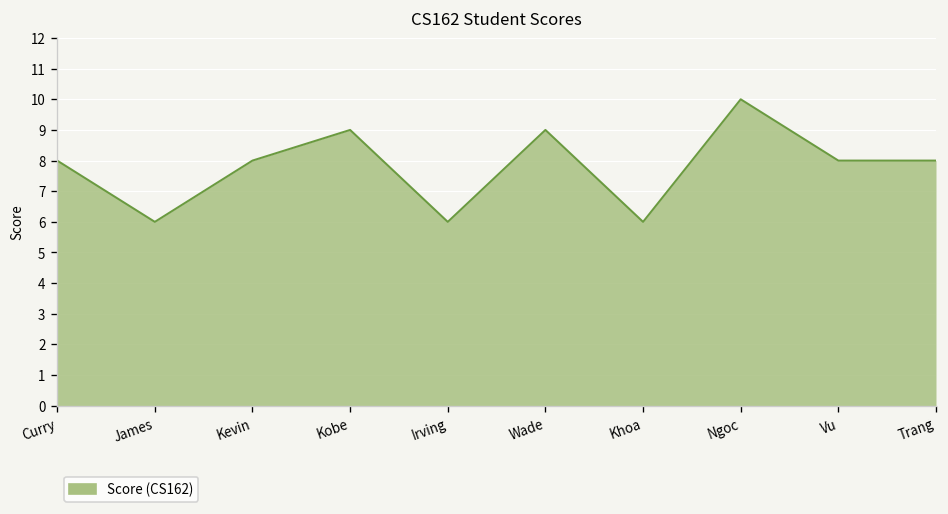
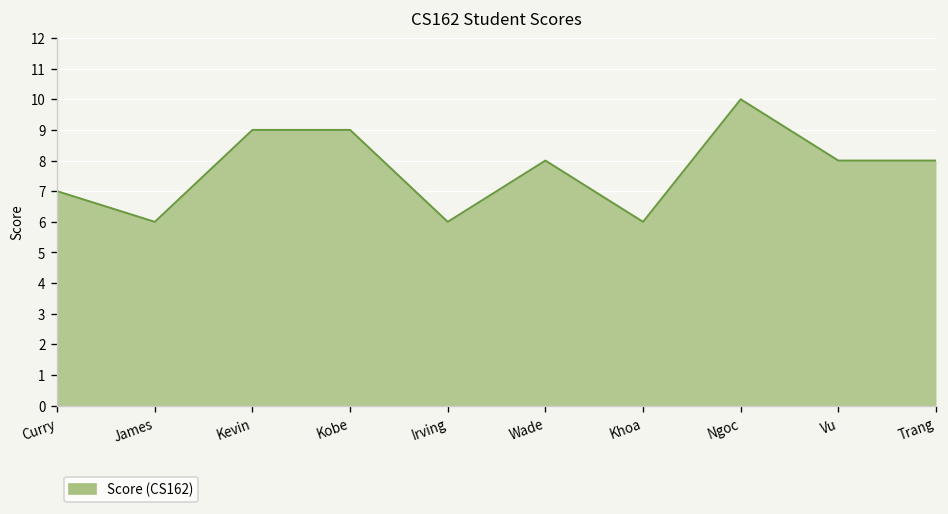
  {
-   "Curry": 8,
+   "Curry": 7,
    "James": 6,
-   "Kevin": 8,
+   "Kevin": 9,
    "Kobe": 9,
    "Irving": 6,
-   "Wade": 9,
+   "Wade": 8,
    "Khoa": 6,
    "Ngoc": 10,
    "Vu": 8,
    "Trang": 8
  }
